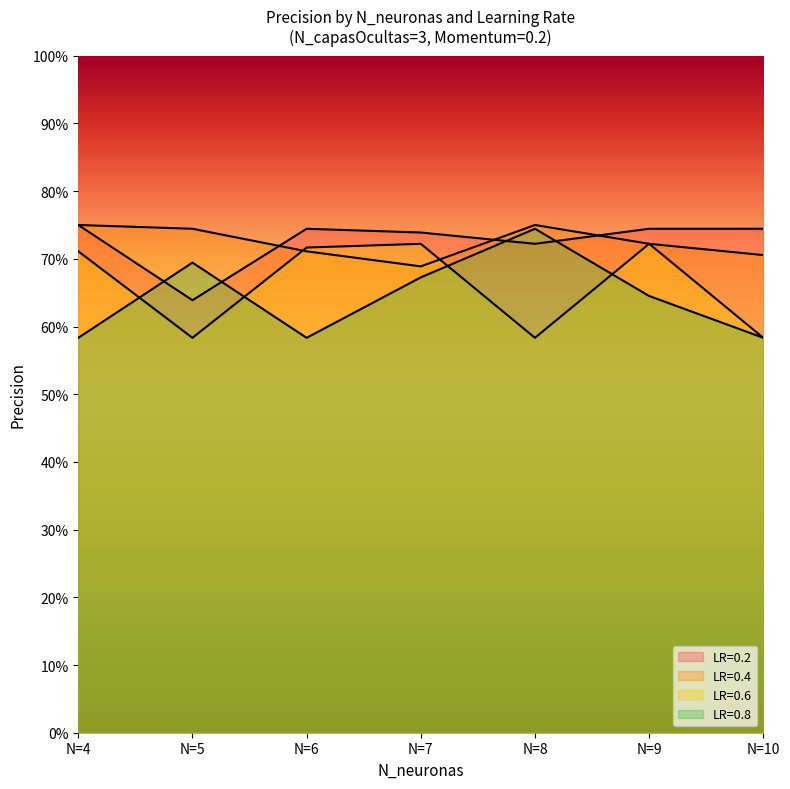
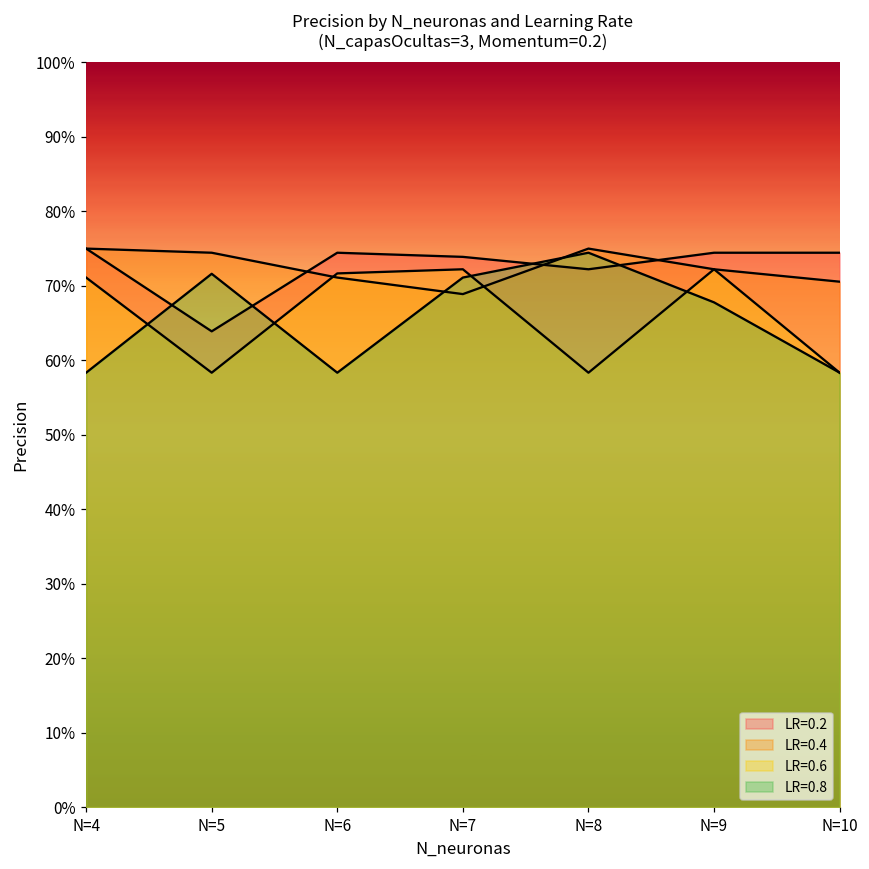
  {
    "LR=0.8": {
      "N=4": "58%",
-     "N=5": "69%",
+     "N=5": "72%",
      "N=6": "58%",
-     "N=7": "67%",
+     "N=7": "71%",
      "N=8": "74%",
-     "N=9": "65%"
+     "N=9": "68%"
    }
  }
